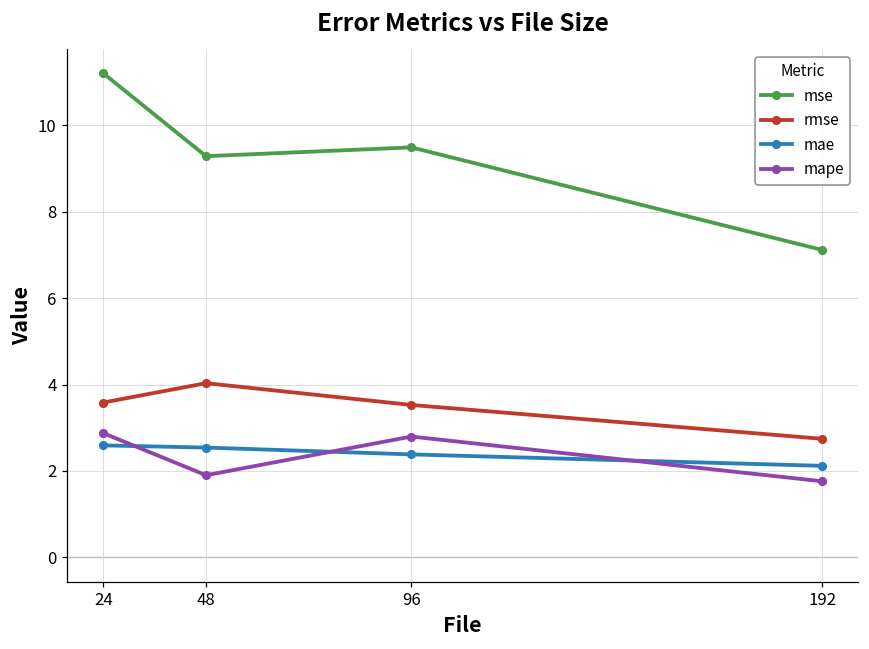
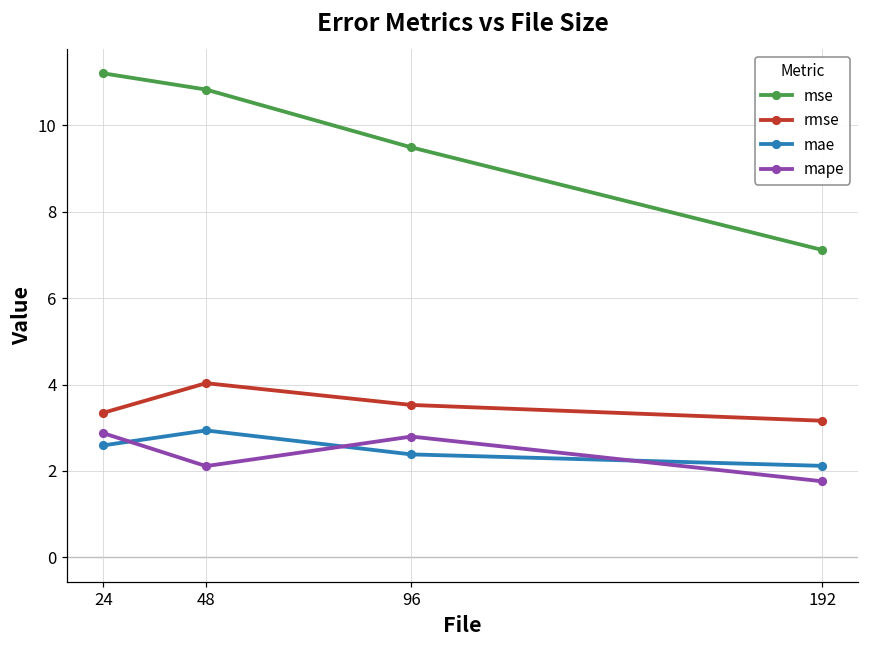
  {
    "mse": {
      "24": 11.2,
-     "48": 9.3,
+     "48": 10.8,
      "96": 9.5,
      "192": 7.1
    },
    "rmse": {
-     "24": 3.6,
+     "24": 3.3,
      "48": 4.0,
      "96": 3.5,
-     "192": 2.7
+     "192": 3.2
    },
    "mae": {
      "24": 2.6,
-     "48": 2.5,
+     "48": 2.9,
      "96": 2.4,
      "192": 2.1
    },
    "mape": {
      "24": 2.9,
-     "48": 1.9,
+     "48": 2.1,
      "96": 2.8,
      "192": 1.8
    }
  }
